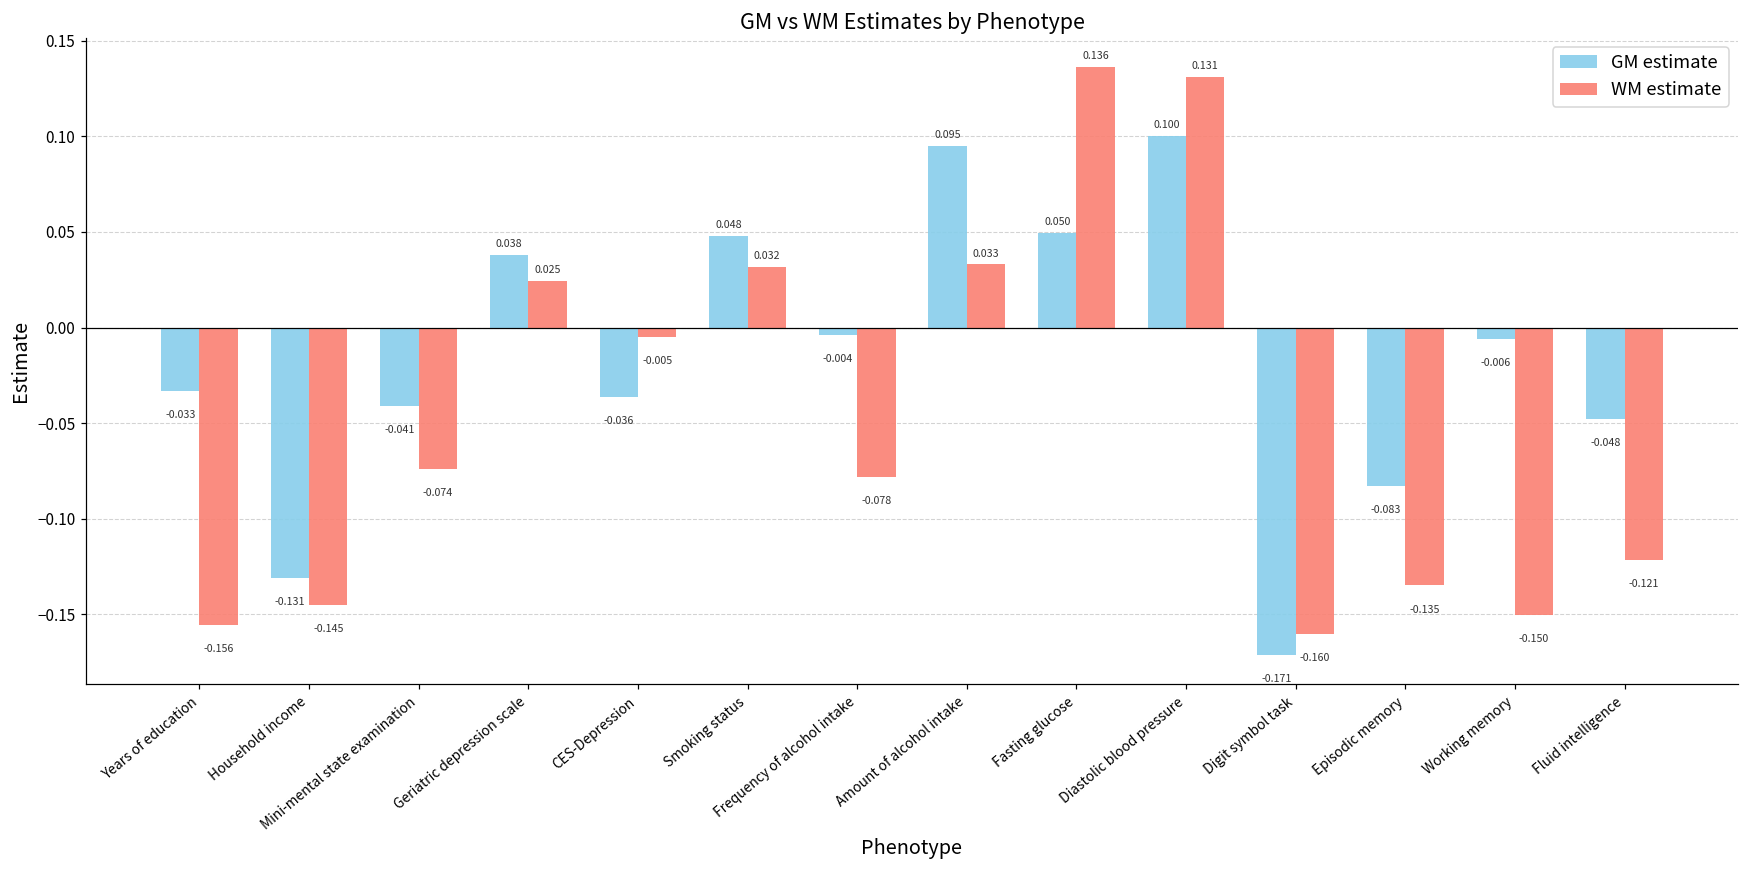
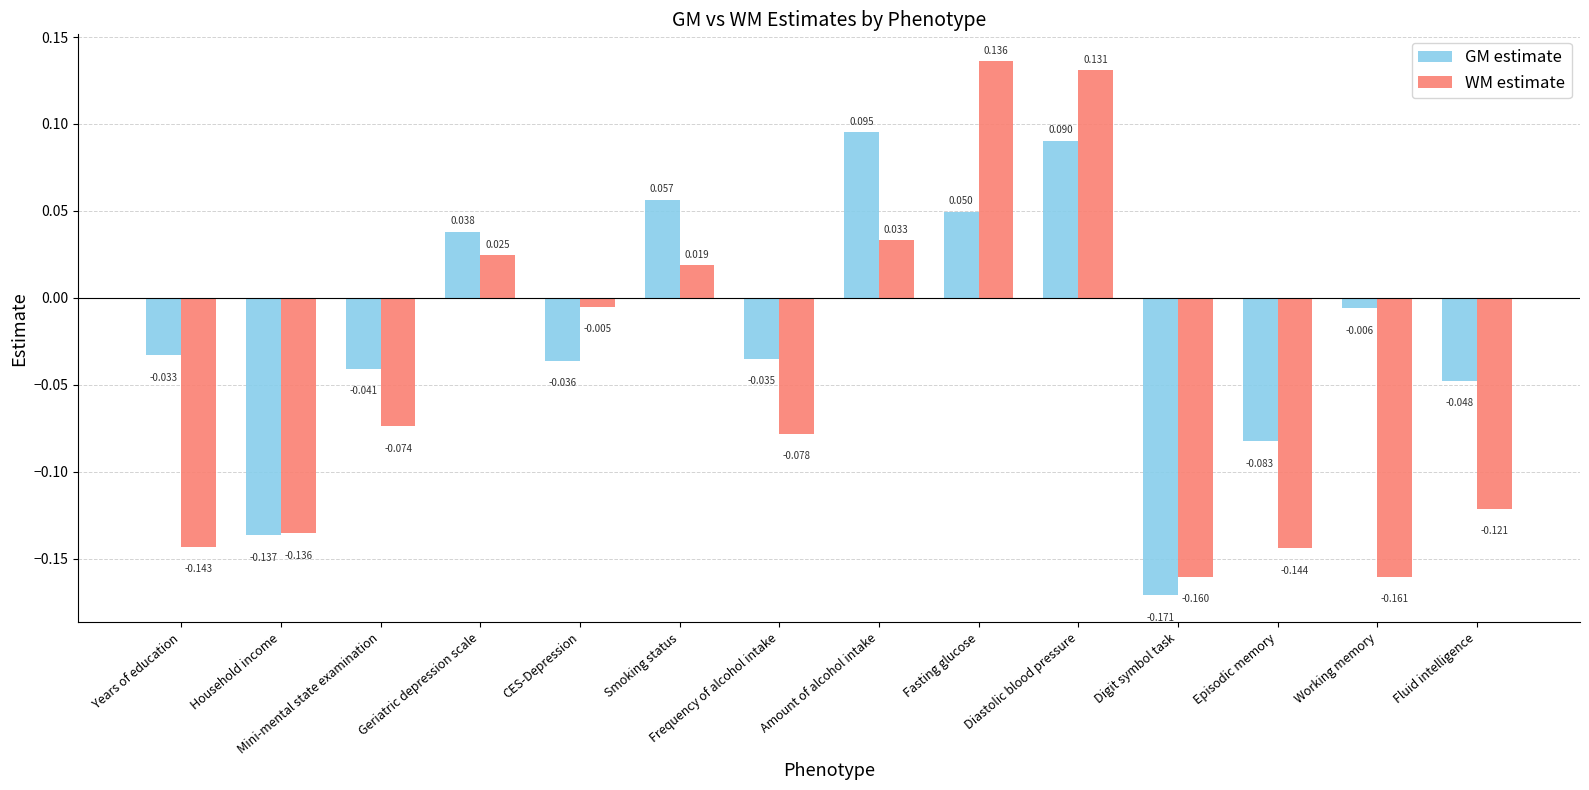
  {
    "GM estimate": {
      "Years of education": -0.033,
-     "Household income": -0.131,
+     "Household income": -0.137,
      "Mini-mental state examination": -0.041,
      "Geriatric depression scale": 0.038,
      "CES-Depression": -0.036,
-     "Smoking status": 0.048,
-     "Frequency of alcohol intake": -0.004,
+     "Smoking status": 0.057,
+     "Frequency of alcohol intake": -0.035,
      "Amount of alcohol intake": 0.095,
      "Fasting glucose": 0.050,
-     "Diastolic blood pressure": 0.100,
+     "Diastolic blood pressure": 0.090,
      "Digit symbol task": -0.171,
      "Episodic memory": -0.083,
      "Working memory": -0.006,
      "Fluid intelligence": -0.048
    },
    "WM estimate": {
-     "Years of education": -0.156,
-     "Household income": -0.145,
+     "Years of education": -0.143,
+     "Household income": -0.136,
      "Mini-mental state examination": -0.074,
      "Geriatric depression scale": 0.025,
      "CES-Depression": -0.005,
-     "Smoking status": 0.032,
+     "Smoking status": 0.019,
      "Frequency of alcohol intake": -0.078,
      "Amount of alcohol intake": 0.033,
      "Fasting glucose": 0.136,
      "Diastolic blood pressure": 0.131,
      "Digit symbol task": -0.160,
-     "Episodic memory": -0.135,
-     "Working memory": -0.150,
+     "Episodic memory": -0.144,
+     "Working memory": -0.161,
      "Fluid intelligence": -0.121
    }
  }
